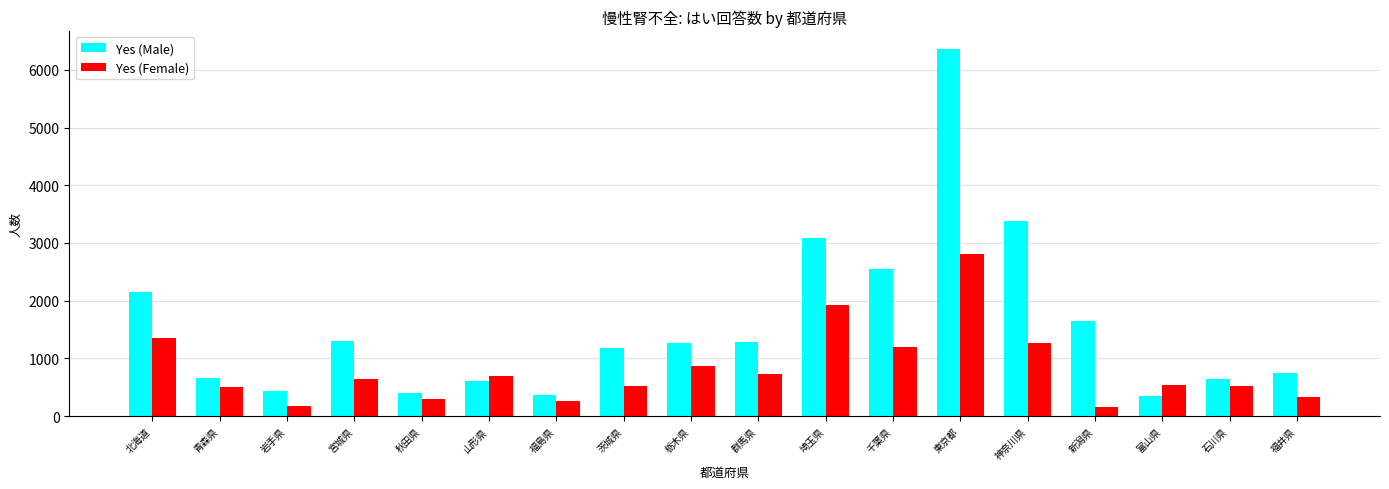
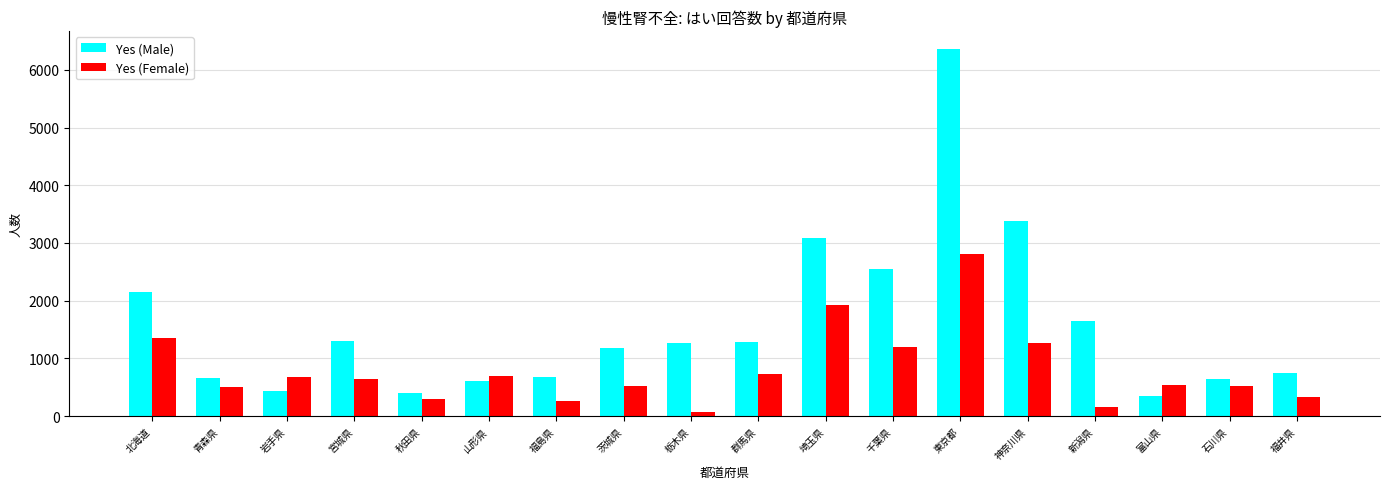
  {
    "Yes (Male)": {
      "北海道": 2100,
      "青森県": 700,
      "岩手県": 400,
      "宮城県": 1300,
      "秋田県": 400,
      "山形県": 600,
-     "福島県": 400,
+     "福島県": 700,
      "茨城県": 1200,
      "栃木県": 1300,
      "群馬県": 1300,
      "埼玉県": 3100,
      "千葉県": 2500,
      "東京都": 6400,
      "神奈川県": 3400,
      "新潟県": 1700,
      "富山県": 300,
      "石川県": 600,
      "福井県": 700
    },
    "Yes (Female)": {
      "北海道": 1400,
      "青森県": 500,
-     "岩手県": 200,
+     "岩手県": 700,
      "宮城県": 700,
      "秋田県": 300,
      "山形県": 700,
      "福島県": 300,
      "茨城県": 500,
-     "栃木県": 900,
+     "栃木県": 100,
      "群馬県": 700,
      "埼玉県": 1900,
      "千葉県": 1200,
      "東京都": 2800,
      "神奈川県": 1300,
      "新潟県": 200,
      "富山県": 500,
      "石川県": 500,
      "福井県": 300
    }
  }
